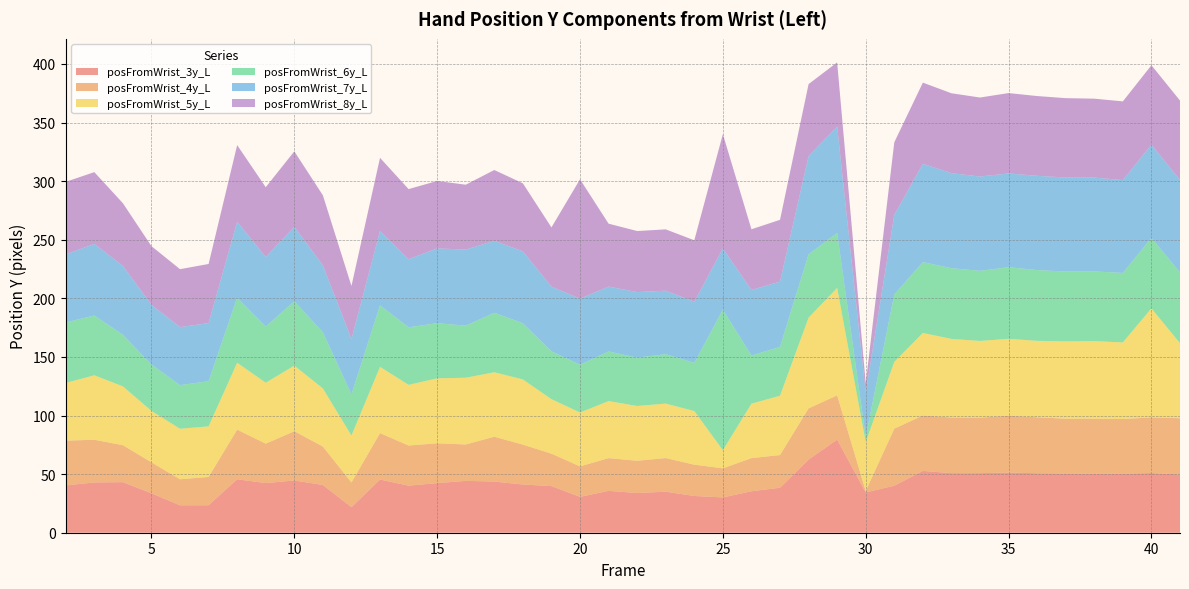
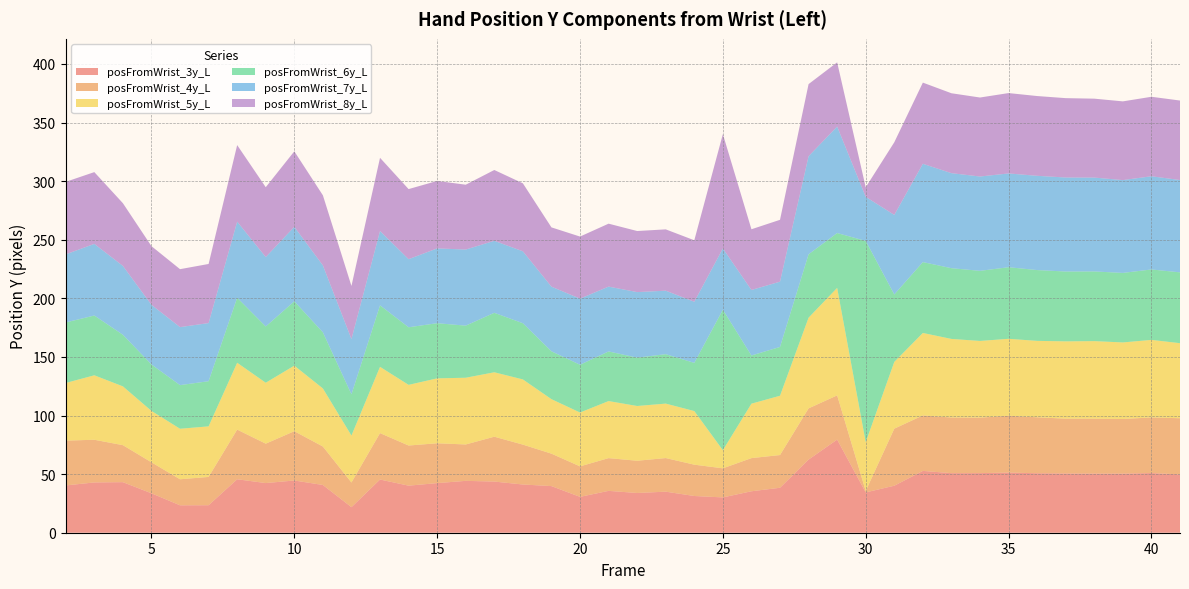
  {
    "posFromWrist_5y_L": {
      "5": 44,
      "10": 56,
      "15": 55,
      "20": 46,
      "25": 15,
      "30": 42,
      "35": 66,
-     "40": 93
+     "40": 66
    },
    "posFromWrist_6y_L": {
      "5": 40,
      "10": 55,
      "15": 47,
      "20": 41,
      "25": 120,
-     "30": 5,
+     "30": 172,
      "35": 61,
      "40": 60
    },
    "posFromWrist_7y_L": {
      "5": 51,
      "10": 64,
      "15": 64,
      "20": 56,
      "25": 52,
      "30": 38,
      "35": 80,
      "40": 80
    },
    "posFromWrist_8y_L": {
      "5": 50,
      "10": 64,
      "15": 58,
-     "20": 102,
+     "20": 53,
      "25": 98,
      "30": 8,
      "35": 69,
      "40": 68
    }
  }
